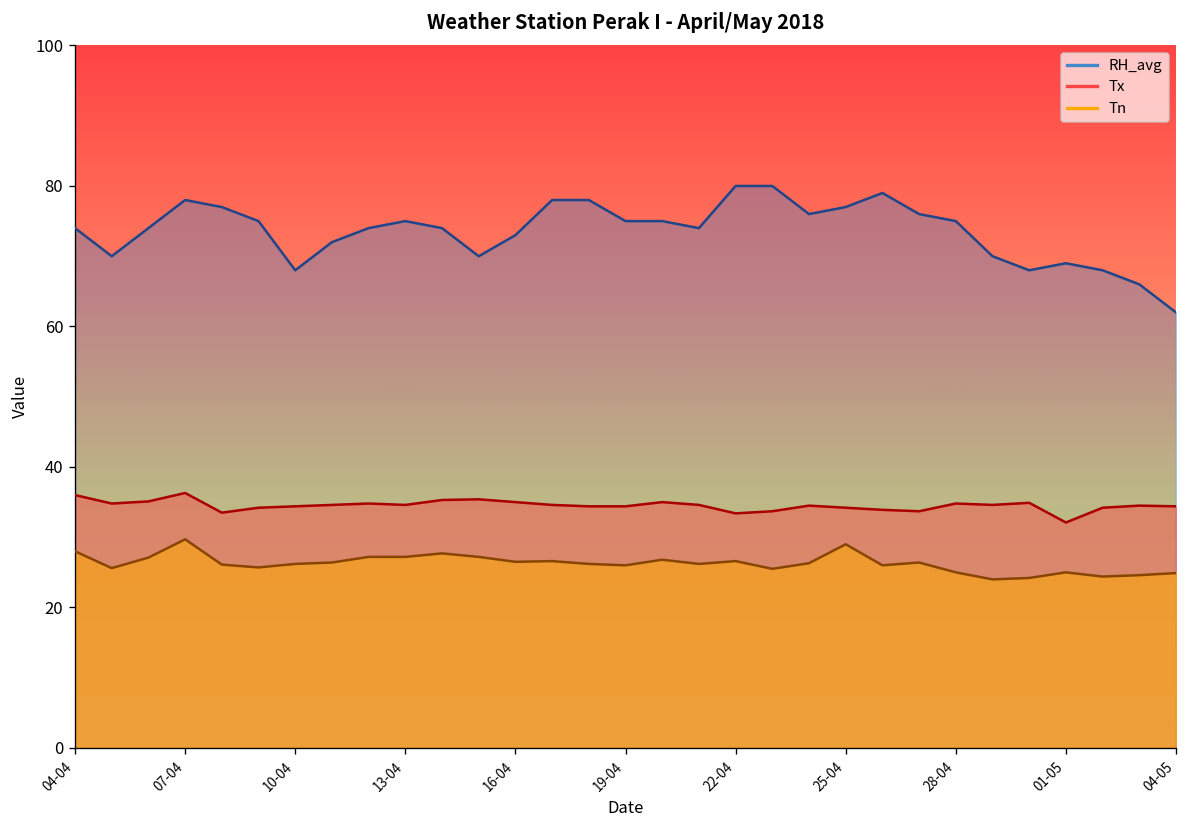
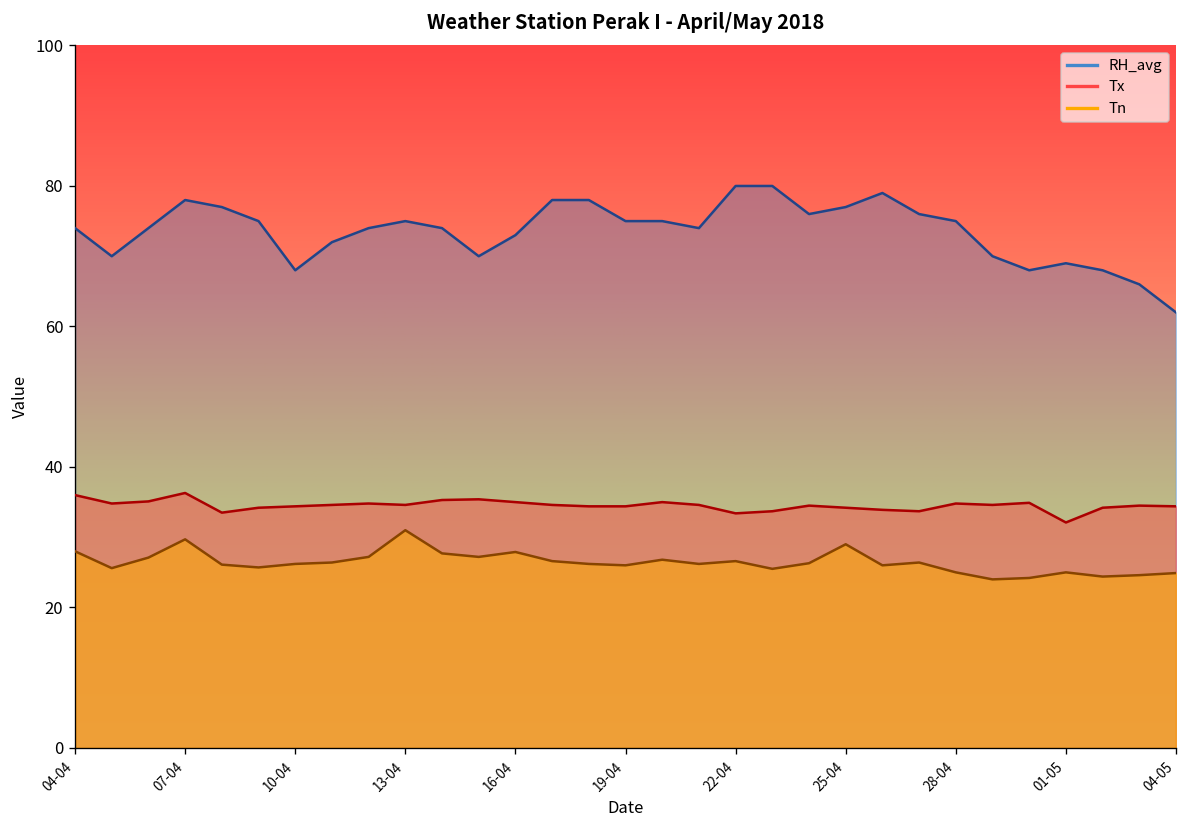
  {
    "RH_avg": {
      "04-04": 74,
      "07-04": 78,
      "10-04": 68,
      "13-04": 75,
      "16-04": 73,
      "19-04": 75,
      "22-04": 80,
      "25-04": 77,
      "28-04": 75,
      "01-05": 69,
      "04-05": 62
    },
    "Tx": {
      "04-04": 36,
      "07-04": 36,
      "10-04": 34,
      "13-04": 35,
      "16-04": 35,
      "19-04": 34,
      "22-04": 33,
      "25-04": 34,
      "28-04": 35,
      "01-05": 32,
      "04-05": 34
    },
    "Tn": {
      "04-04": 28,
      "07-04": 30,
      "10-04": 26,
-     "13-04": 27,
-     "16-04": 27,
+     "13-04": 31,
+     "16-04": 28,
      "19-04": 26,
      "22-04": 27,
      "25-04": 29,
      "28-04": 25,
      "01-05": 25,
      "04-05": 25
    }
  }
